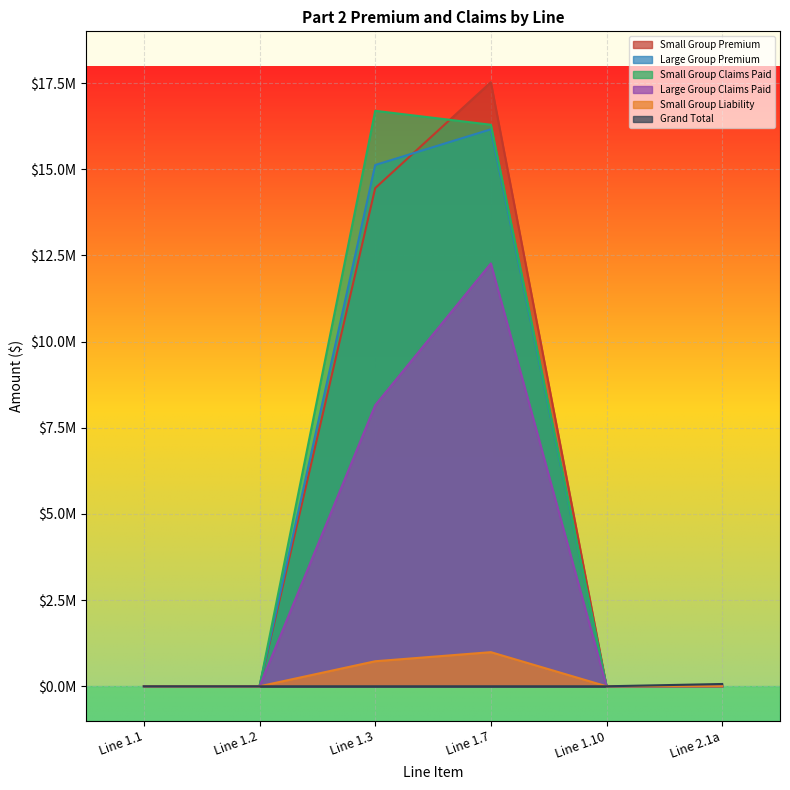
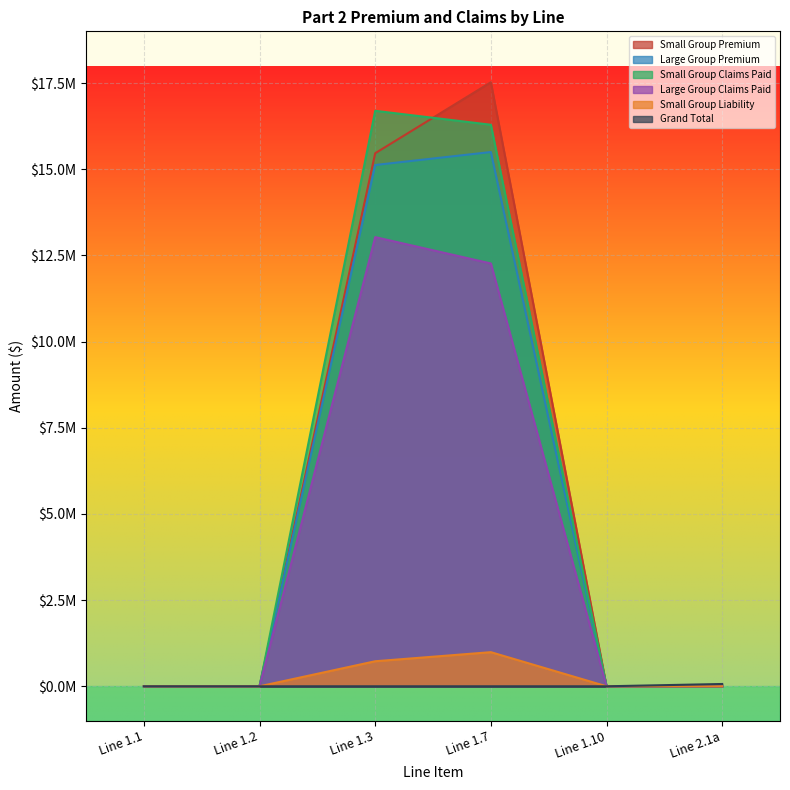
  {
    "Small Group Premium": {
-     "Line 1.3": "$14500000",
+     "Line 1.3": "$15500000",
      "Line 1.7": "$17500000"
    },
    "Large Group Premium": {
      "Line 1.3": "$15100000",
-     "Line 1.7": "$16200000"
+     "Line 1.7": "$15500000"
    },
    "Small Group Claims Paid": {
      "Line 1.3": "$16700000",
      "Line 1.7": "$16300000"
    },
    "Large Group Claims Paid": {
-     "Line 1.3": "$8200000",
+     "Line 1.3": "$13000000",
      "Line 1.7": "$12300000"
    },
    "Small Group Liability": {
      "Line 1.3": "$700000",
      "Line 1.7": "$1000000"
    }
  }
